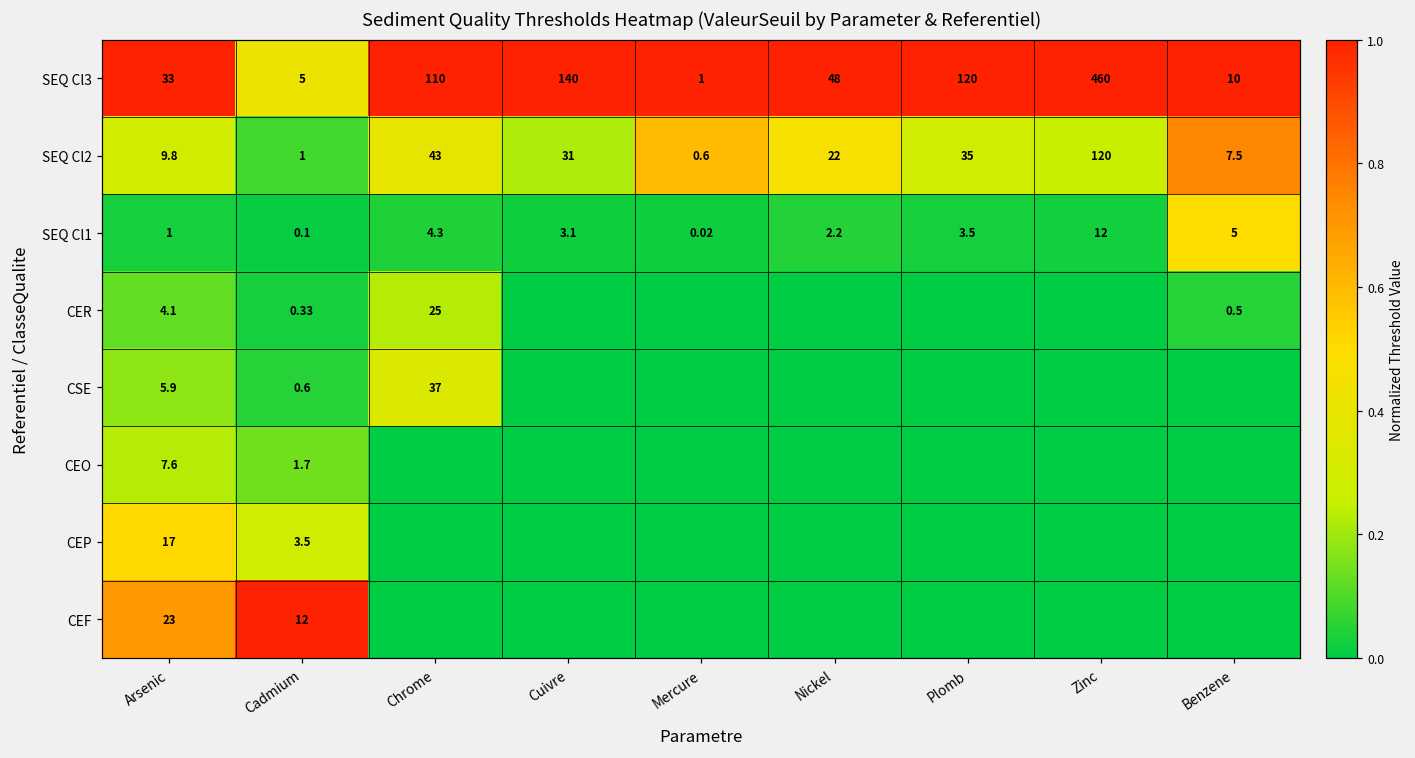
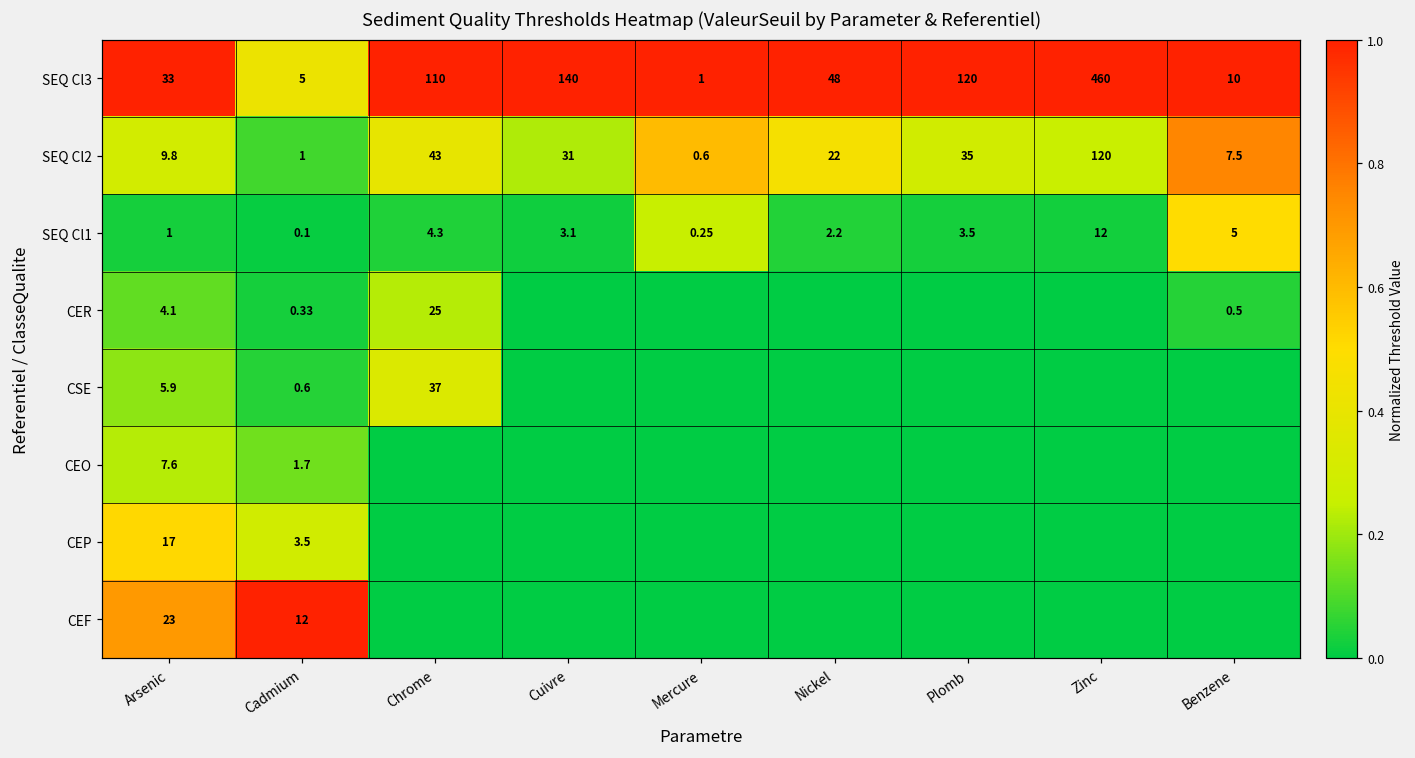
  {
    "SEQ Cl3": {
      "Arsenic": 33,
      "Cadmium": 5,
      "Chrome": 110,
      "Cuivre": 140,
      "Mercure": 1,
      "Nickel": 48,
      "Plomb": 120,
      "Zinc": 460,
      "Benzene": 10
    },
    "SEQ Cl2": {
      "Arsenic": 9.8,
      "Cadmium": 1,
      "Chrome": 43,
      "Cuivre": 31,
      "Mercure": 0.6,
      "Nickel": 22,
      "Plomb": 35,
      "Zinc": 120,
      "Benzene": 7.5
    },
    "SEQ Cl1": {
      "Arsenic": 1,
      "Cadmium": 0.1,
      "Chrome": 4.3,
      "Cuivre": 3.1,
-     "Mercure": 0.02,
+     "Mercure": 0.25,
      "Nickel": 2.2,
      "Plomb": 3.5,
      "Zinc": 12,
      "Benzene": 5
    },
    "CER": {
      "Arsenic": 4.1,
      "Cadmium": 0.33,
      "Chrome": 25,
      "Benzene": 0.5
    },
    "CSE": {
      "Arsenic": 5.9,
      "Cadmium": 0.6,
      "Chrome": 37
    },
    "CEO": {
      "Arsenic": 7.6,
      "Cadmium": 1.7
    },
    "CEP": {
      "Arsenic": 17,
      "Cadmium": 3.5
    },
    "CEF": {
      "Arsenic": 23,
      "Cadmium": 12
    }
  }
